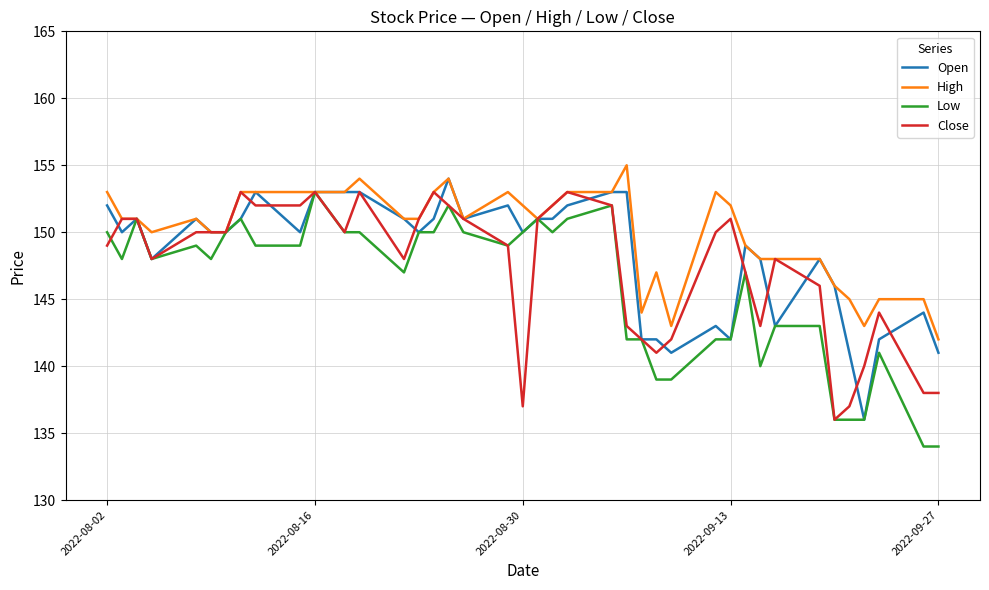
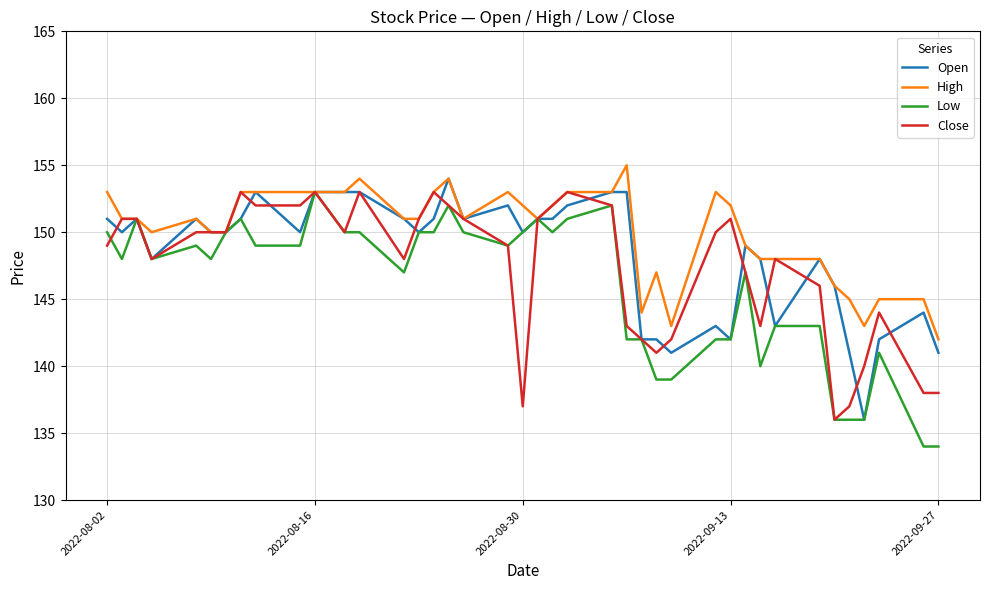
  {
    "Open": {
-     "2022-08-02": 152,
+     "2022-08-02": 151,
      "2022-09-27": 141
    },
    "High": {
      "2022-08-02": 153,
      "2022-08-30": 152,
      "2022-09-13": 152,
      "2022-09-27": 142
    },
    "Low": {
      "2022-08-02": 150,
      "2022-09-27": 134
    },
    "Close": {
      "2022-08-02": 149,
      "2022-08-30": 137,
      "2022-09-13": 151,
      "2022-09-27": 138
    }
  }
